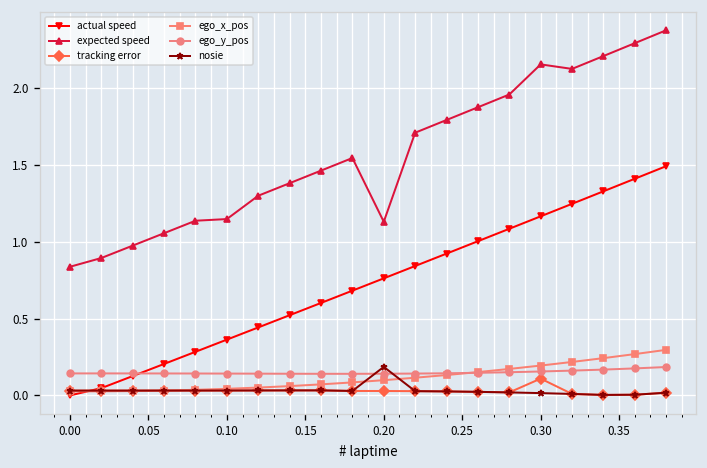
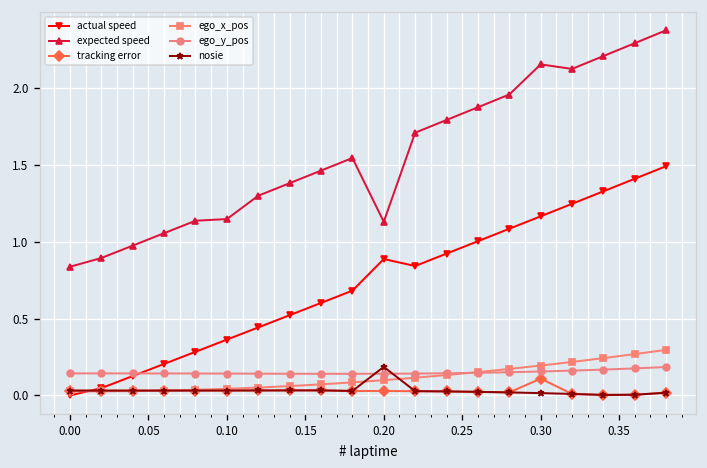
  {
    "actual speed": {
      "0.00": 0.00,
      "0.10": 0.36,
-     "0.20": 0.76,
+     "0.20": 0.89,
      "0.30": 1.16
    },
    "expected speed": {
      "0.00": 0.84,
      "0.10": 1.15,
      "0.20": 1.13,
      "0.30": 2.15
    },
    "nosie": {
      "0.20": 0.19,
      "0.30": 0.01
    }
  }
